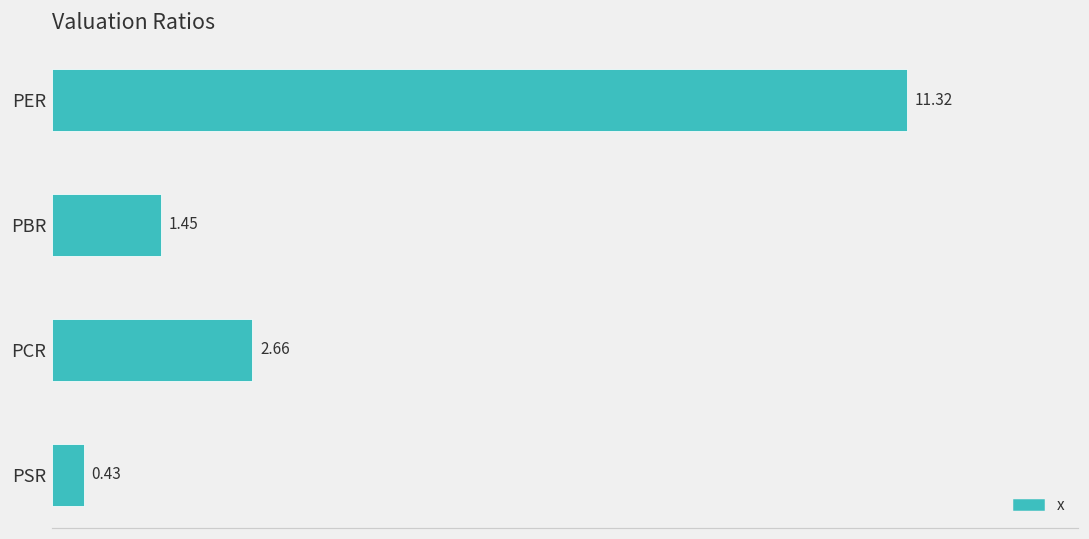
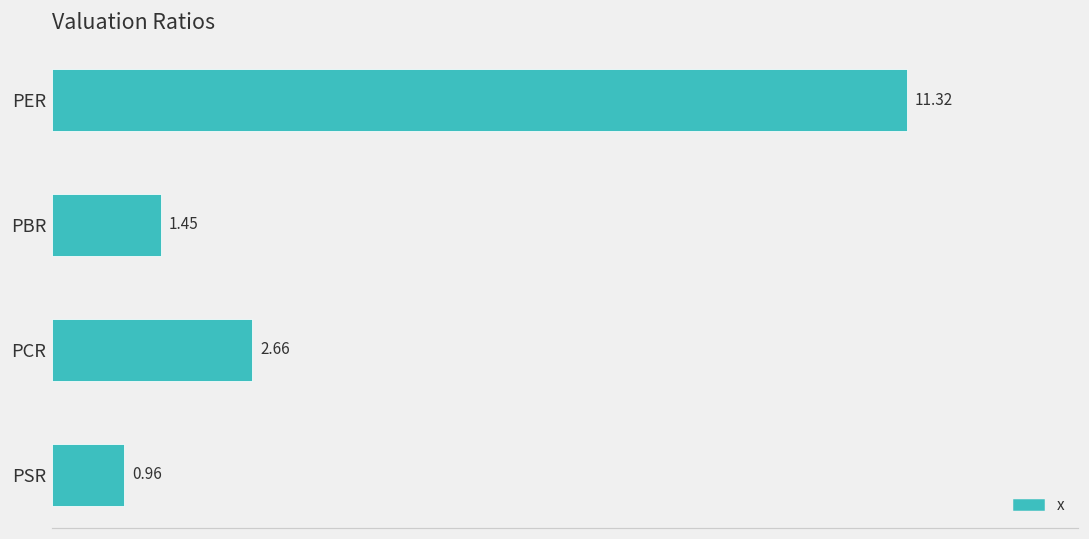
  {
    "PER": 11.32,
    "PBR": 1.45,
    "PCR": 2.66,
-   "PSR": 0.43
+   "PSR": 0.96
  }
